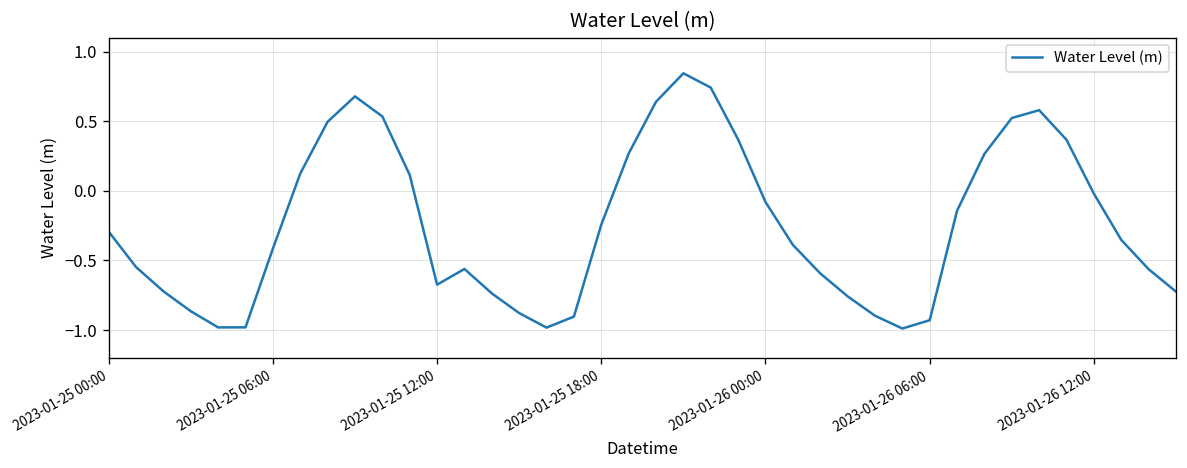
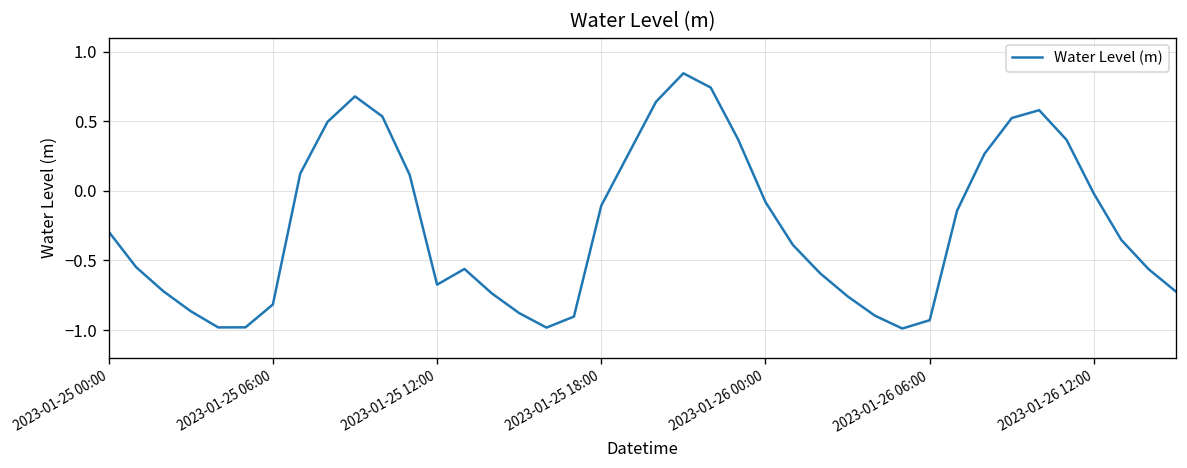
  {
    "2023-01-25 00:00": -0.29,
-   "2023-01-25 06:00": -0.42,
+   "2023-01-25 06:00": -0.82,
    "2023-01-25 12:00": -0.67,
-   "2023-01-25 18:00": -0.24,
+   "2023-01-25 18:00": -0.11,
    "2023-01-26 00:00": -0.08,
    "2023-01-26 06:00": -0.93,
    "2023-01-26 12:00": -0.02
  }
